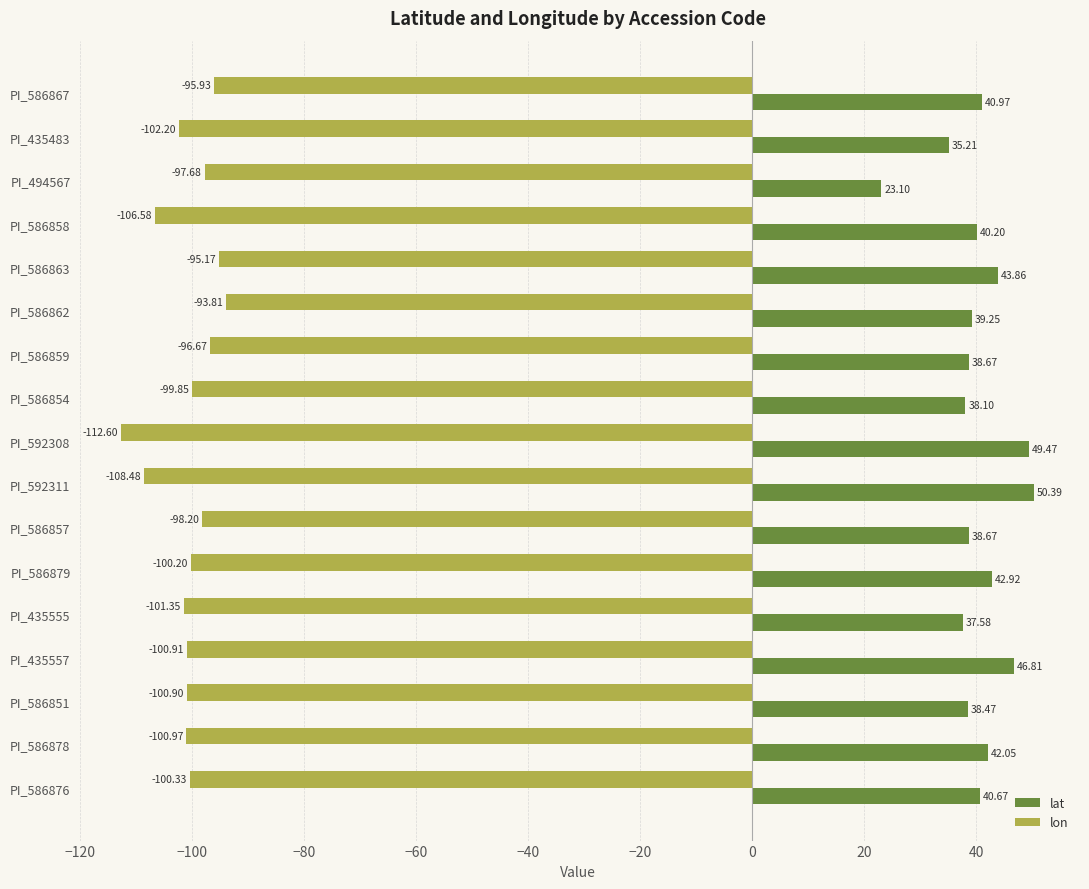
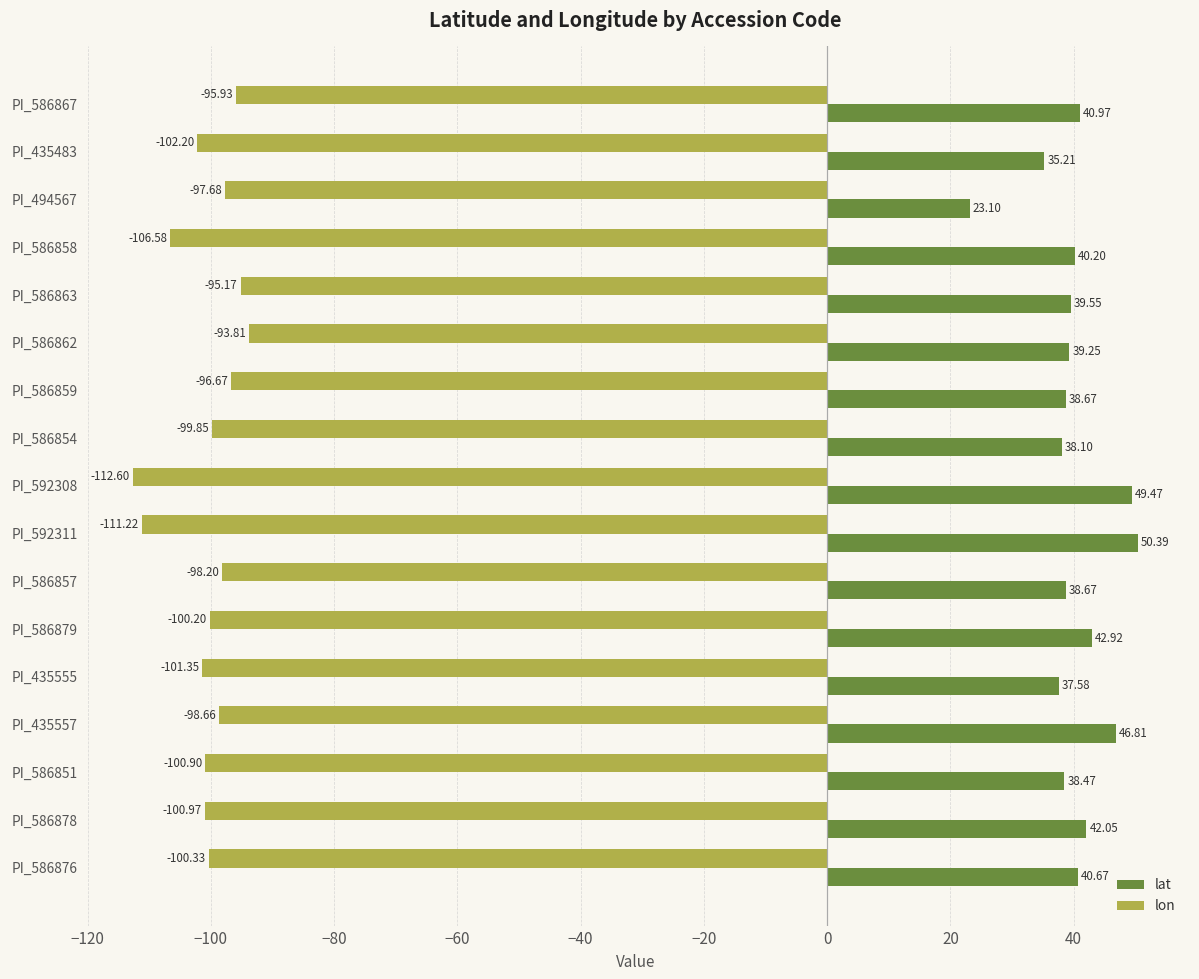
  {
    "lat": {
      "PI_586867": 40.97,
      "PI_435483": 35.21,
      "PI_494567": 23.10,
      "PI_586858": 40.20,
-     "PI_586863": 43.86,
+     "PI_586863": 39.55,
      "PI_586862": 39.25,
      "PI_586859": 38.67,
      "PI_586854": 38.10,
      "PI_592308": 49.47,
      "PI_592311": 50.39,
      "PI_586857": 38.67,
      "PI_586879": 42.92,
      "PI_435555": 37.58,
      "PI_435557": 46.81,
      "PI_586851": 38.47,
      "PI_586878": 42.05,
      "PI_586876": 40.67
    },
    "lon": {
      "PI_586867": -95.93,
      "PI_435483": -102.20,
      "PI_494567": -97.68,
      "PI_586858": -106.58,
      "PI_586863": -95.17,
      "PI_586862": -93.81,
      "PI_586859": -96.67,
      "PI_586854": -99.85,
      "PI_592308": -112.60,
-     "PI_592311": -108.48,
+     "PI_592311": -111.22,
      "PI_586857": -98.20,
      "PI_586879": -100.20,
      "PI_435555": -101.35,
-     "PI_435557": -100.91,
+     "PI_435557": -98.66,
      "PI_586851": -100.90,
      "PI_586878": -100.97,
      "PI_586876": -100.33
    }
  }
